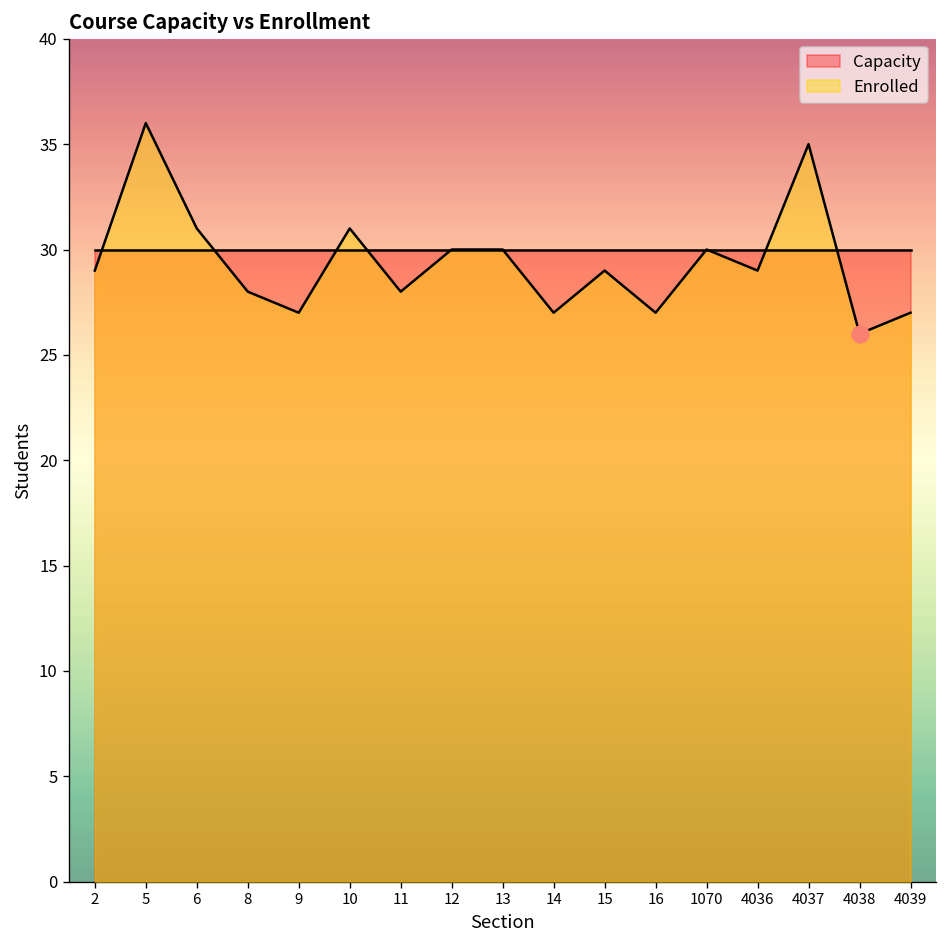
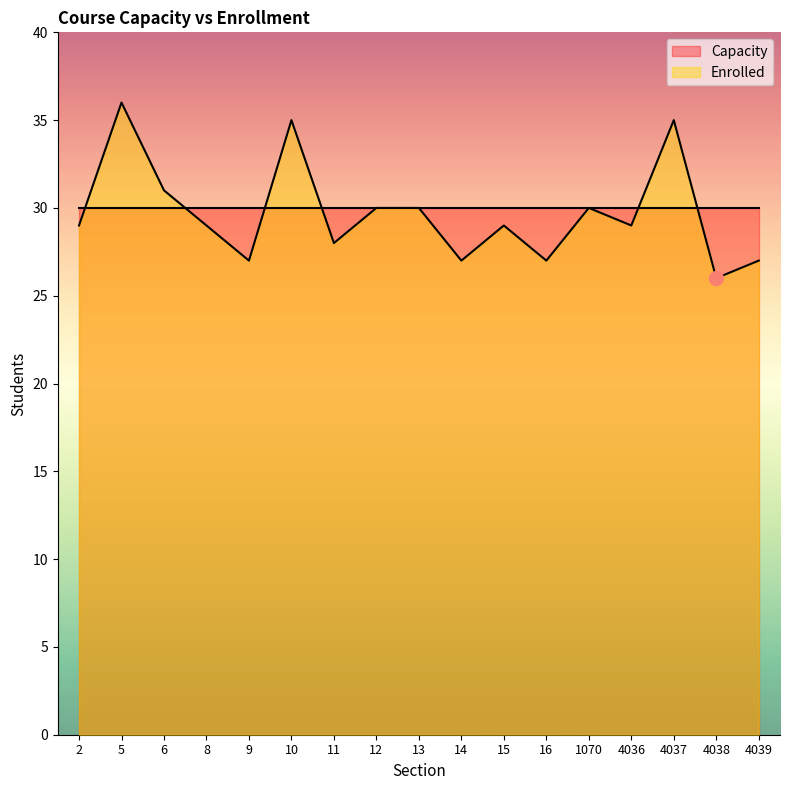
  {
    "Capacity": {
      "2": 30,
      "5": 30,
      "6": 30,
      "8": 30,
      "9": 30,
      "10": 30,
      "11": 30,
      "14": 30,
      "15": 30,
      "16": 30,
      "4036": 30,
      "4037": 30,
      "4038": 30,
      "4039": 30
    },
    "Enrolled": {
      "2": 29,
      "5": 36,
      "6": 31,
-     "8": 28,
+     "8": 29,
      "9": 27,
-     "10": 31,
+     "10": 35,
      "11": 28,
      "14": 27,
      "15": 29,
      "16": 27,
      "4036": 29,
      "4037": 35,
      "4039": 27
    }
  }
